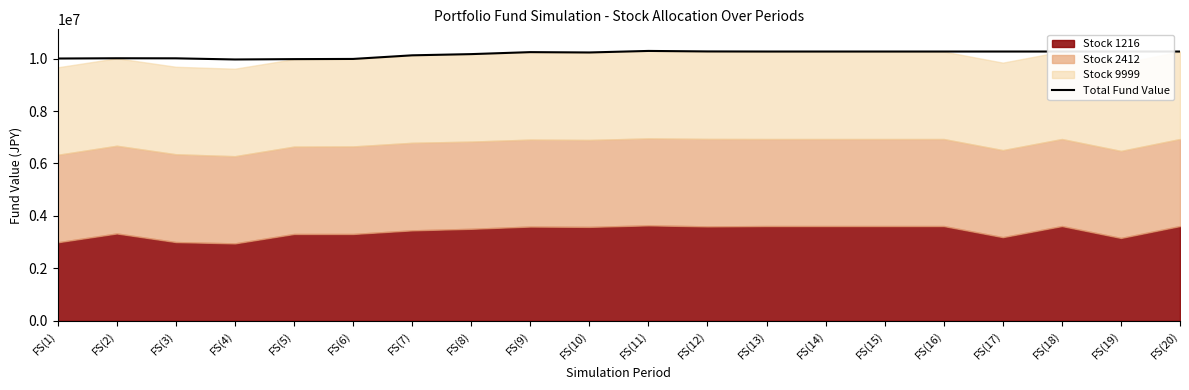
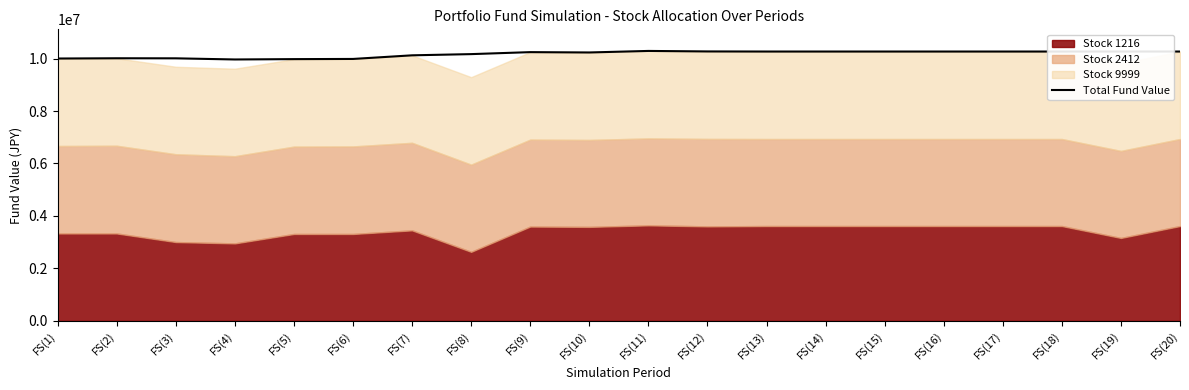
  {
    "Stock 1216": {
-     "FS(1)": 3000000,
+     "FS(1)": 3300000,
      "FS(2)": 3300000,
      "FS(3)": 3000000,
      "FS(4)": 3000000,
      "FS(5)": 3300000,
      "FS(6)": 3300000,
      "FS(7)": 3500000,
-     "FS(8)": 3500000,
+     "FS(8)": 2600000,
      "FS(9)": 3600000,
      "FS(10)": 3600000,
      "FS(11)": 3600000,
      "FS(12)": 3600000,
      "FS(13)": 3600000,
      "FS(14)": 3600000,
      "FS(15)": 3600000,
      "FS(16)": 3600000,
-     "FS(17)": 3200000,
+     "FS(17)": 3600000,
      "FS(18)": 3600000,
      "FS(19)": 3200000,
      "FS(20)": 3600000
    },
    "Total Fund Value": {
      "FS(3)": 10000000,
      "FS(4)": 10000000
    }
  }
